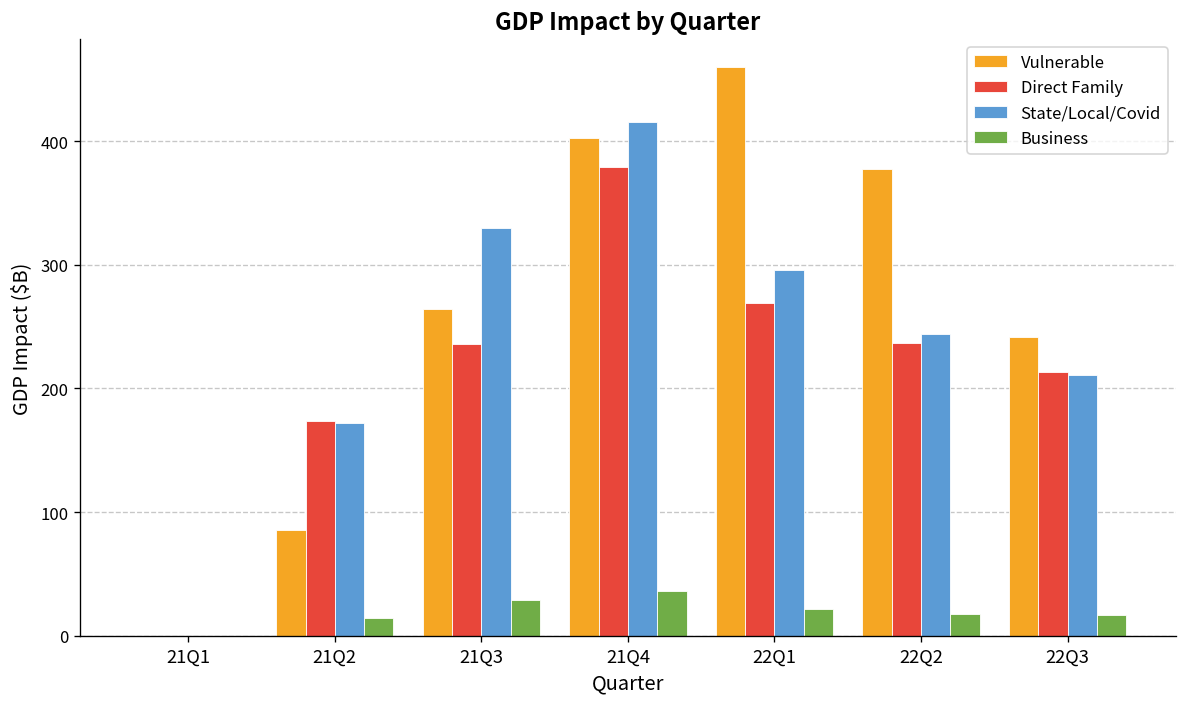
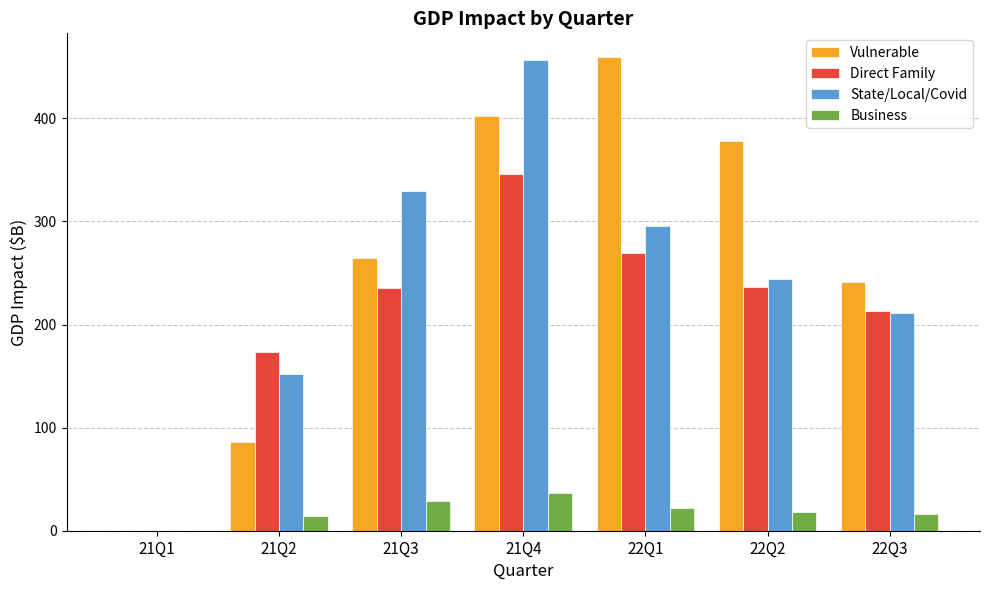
  {
    "Vulnerable": {
      "21Q1": 0,
      "21Q2": 86,
      "21Q3": 264,
      "21Q4": 402,
      "22Q1": 459,
      "22Q2": 378,
      "22Q3": 241
    },
    "Direct Family": {
      "21Q1": 0,
      "21Q2": 174,
      "21Q3": 236,
-     "21Q4": 379,
+     "21Q4": 346,
      "22Q1": 269,
      "22Q2": 237,
      "22Q3": 213
    },
    "State/Local/Covid": {
      "21Q1": 0,
-     "21Q2": 172,
+     "21Q2": 152,
      "21Q3": 330,
-     "21Q4": 416,
+     "21Q4": 457,
      "22Q1": 296,
      "22Q2": 244,
      "22Q3": 211
    },
    "Business": {
      "21Q1": 0,
      "21Q2": 15,
      "21Q3": 29,
      "21Q4": 36,
      "22Q1": 22,
      "22Q2": 18,
      "22Q3": 17
    }
  }
